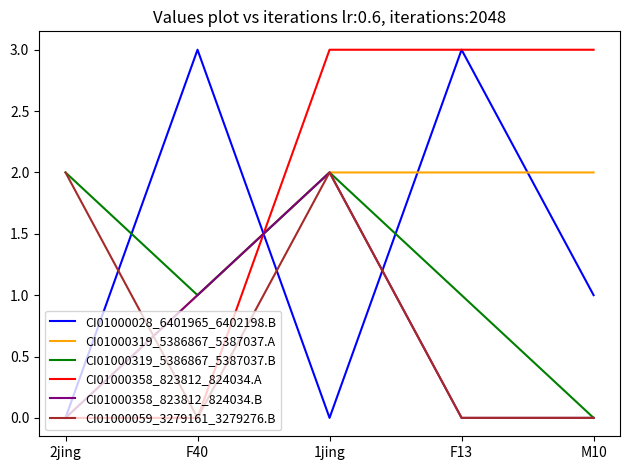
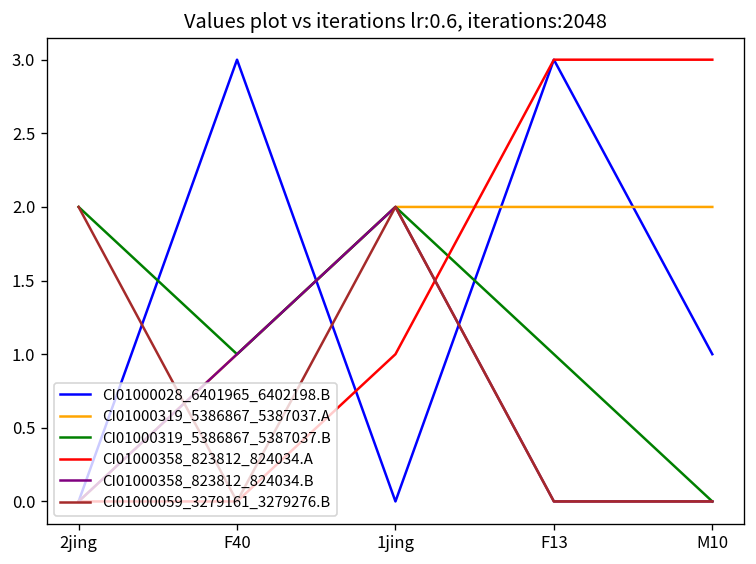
  {
    "CI01000028_6401965_6402198.B": {
      "F40": 3,
      "1jing": 0,
      "M10": 1
    },
    "CI01000319_5386867_5387037.A": {
      "F13": 2,
      "M10": 2
    },
    "CI01000319_5386867_5387037.B": {
      "F13": 1
    },
    "CI01000358_823812_824034.A": {
-     "1jing": 3,
+     "1jing": 1,
      "M10": 3
    }
  }
